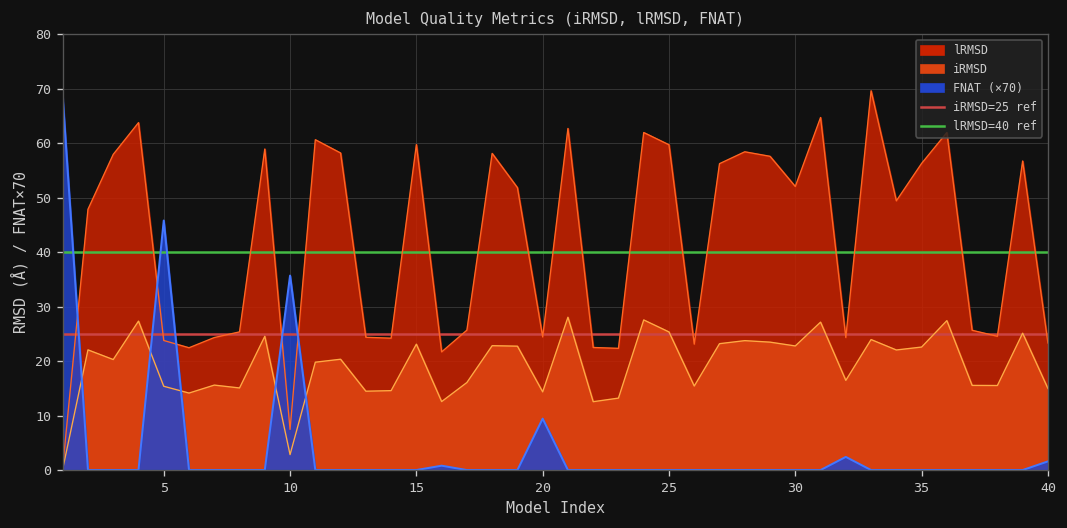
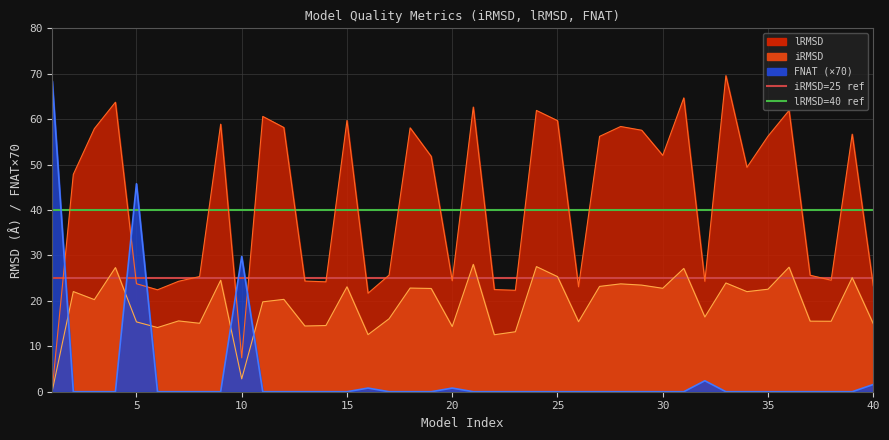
  {
    "FNAT (×70)": {
      "5": 46,
-     "10": 36,
+     "10": 30,
      "15": 0,
-     "20": 9,
+     "20": 1,
      "25": 0,
      "30": 0,
      "35": 0,
      "40": 2
    }
  }
